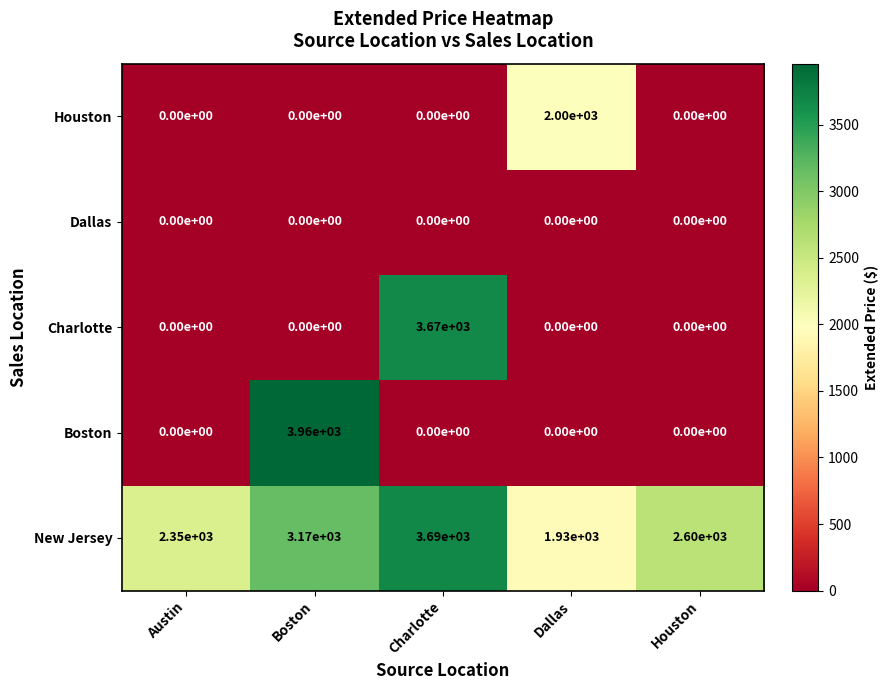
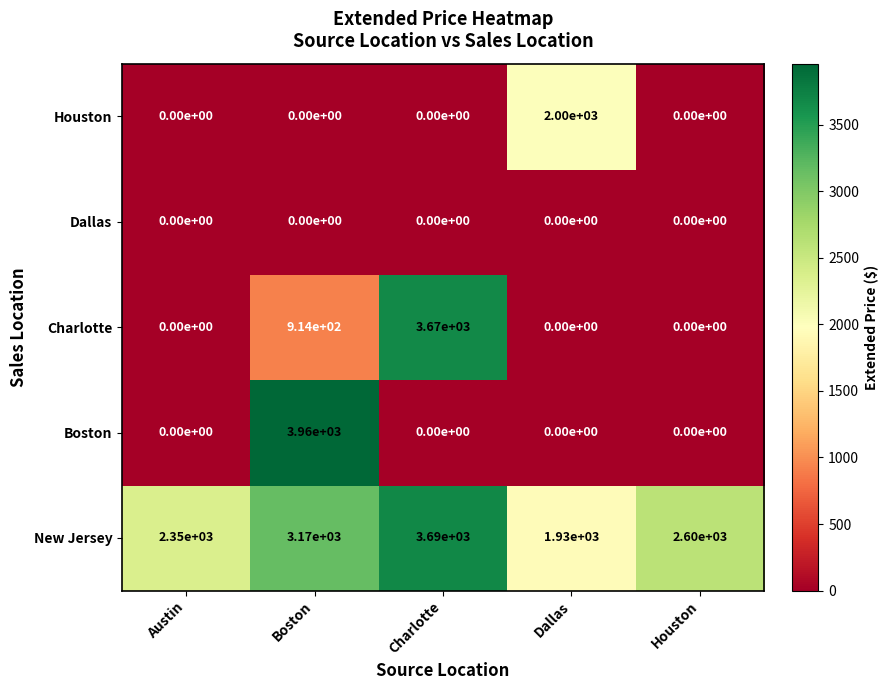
  {
    "Houston": {
      "Austin": "0.00e+00",
      "Boston": "0.00e+00",
      "Charlotte": "0.00e+00",
      "Dallas": "2.00e+03",
      "Houston": "0.00e+00"
    },
    "Dallas": {
      "Austin": "0.00e+00",
      "Boston": "0.00e+00",
      "Charlotte": "0.00e+00",
      "Dallas": "0.00e+00",
      "Houston": "0.00e+00"
    },
    "Charlotte": {
      "Austin": "0.00e+00",
-     "Boston": "0.00e+00",
+     "Boston": "9.14e+02",
      "Charlotte": "3.67e+03",
      "Dallas": "0.00e+00",
      "Houston": "0.00e+00"
    },
    "Boston": {
      "Austin": "0.00e+00",
      "Boston": "3.96e+03",
      "Charlotte": "0.00e+00",
      "Dallas": "0.00e+00",
      "Houston": "0.00e+00"
    },
    "New Jersey": {
      "Austin": "2.35e+03",
      "Boston": "3.17e+03",
      "Charlotte": "3.69e+03",
      "Dallas": "1.93e+03",
      "Houston": "2.60e+03"
    }
  }
